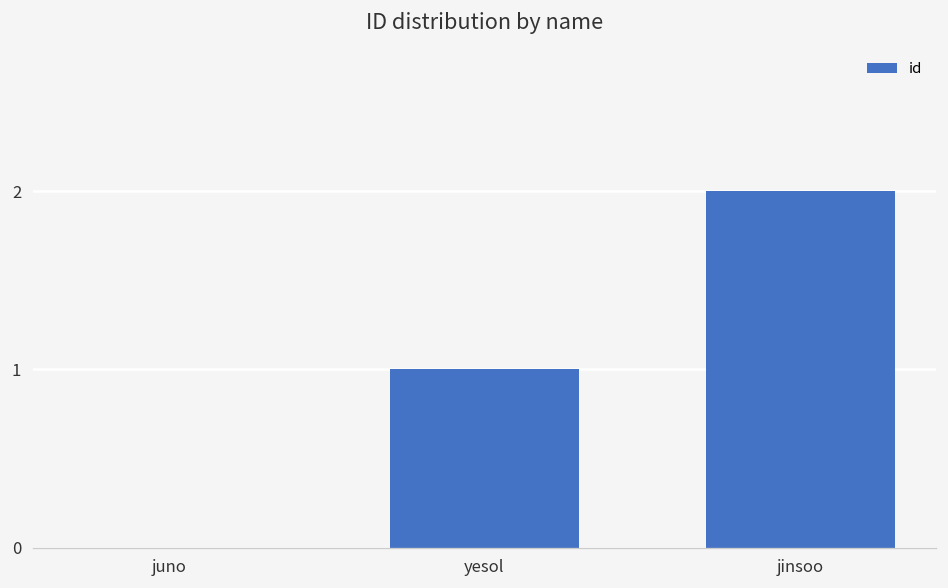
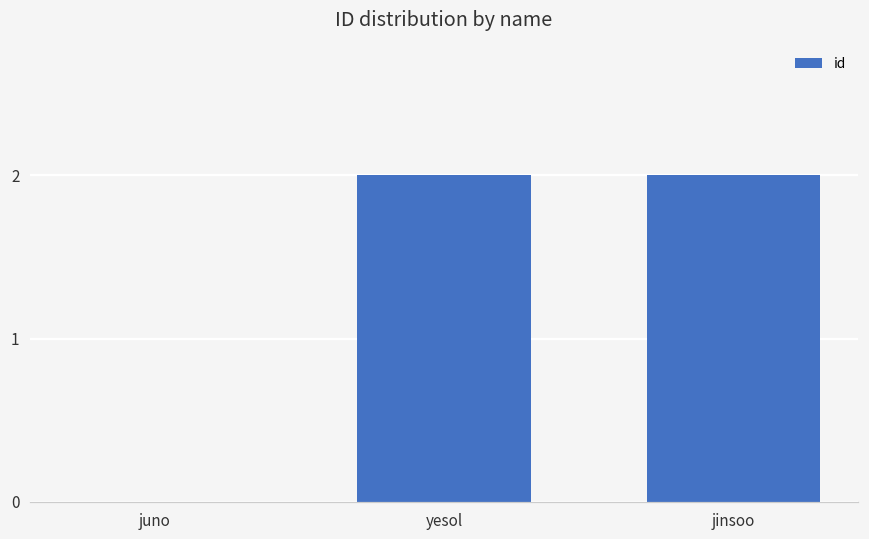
  {
    "juno": 0,
-   "yesol": 1,
+   "yesol": 2,
    "jinsoo": 2
  }
